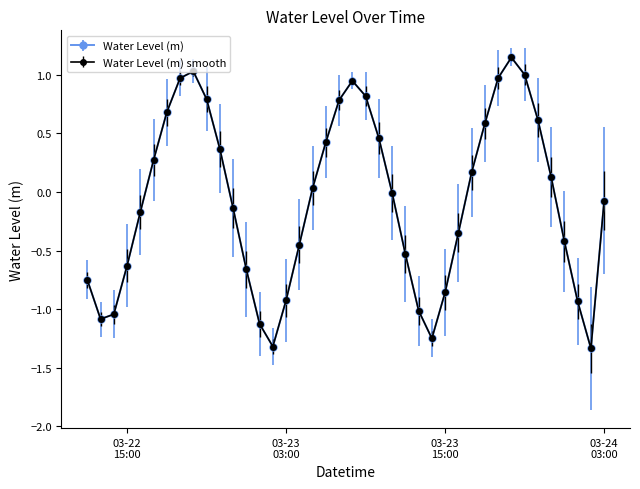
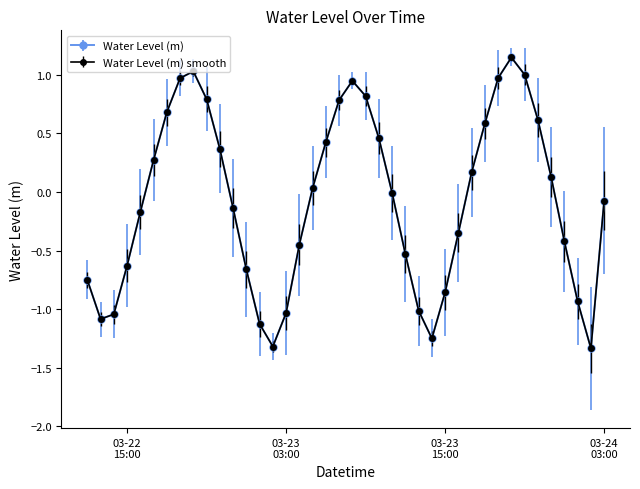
  {
    "03-22 15:00": -0.63,
-   "03-23 03:00": -0.92,
+   "03-23 03:00": -1.03,
    "03-23 15:00": -0.86,
    "03-24 03:00": -0.07
  }
